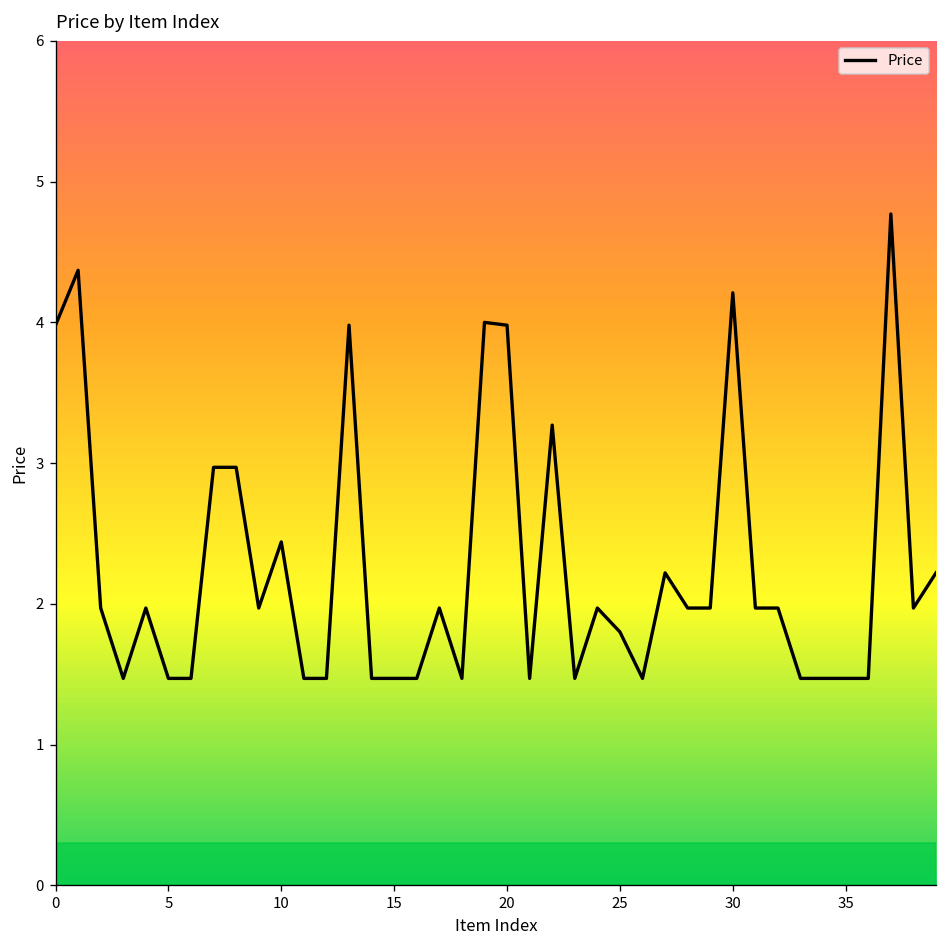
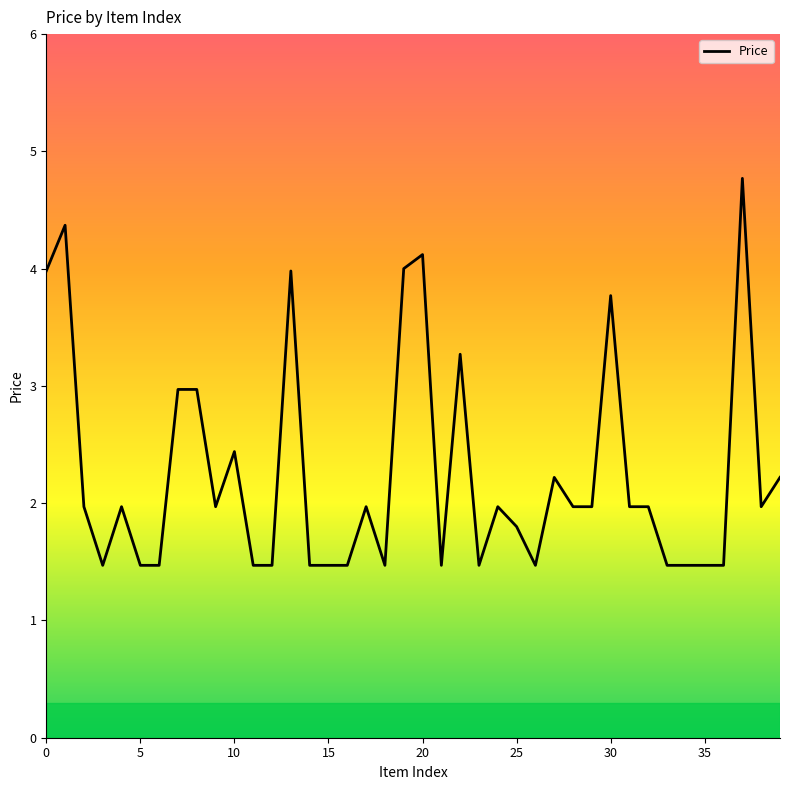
  {
    "0": 3.98,
    "5": 1.47,
    "10": 2.44,
    "15": 1.47,
-   "20": 3.98,
+   "20": 4.12,
    "25": 1.80,
-   "30": 4.21,
+   "30": 3.77,
    "35": 1.47
  }
